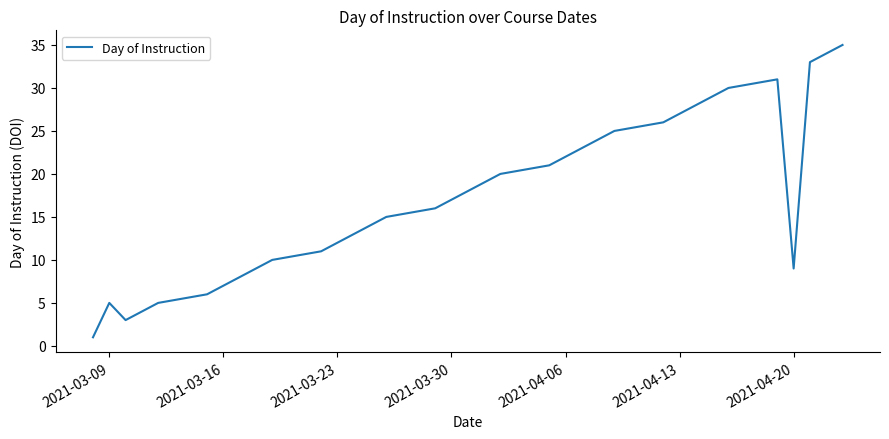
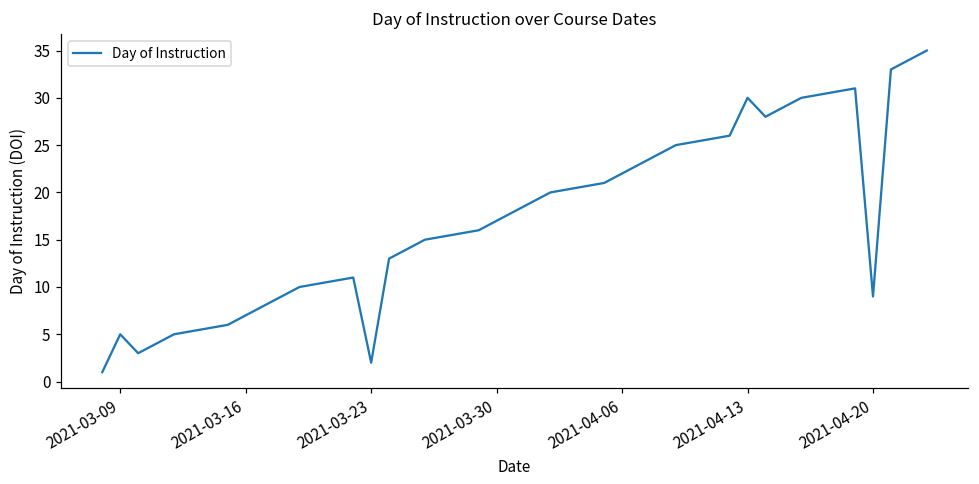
  {
    "2021-03-09": 5,
    "2021-03-16": 7,
-   "2021-03-23": 12,
+   "2021-03-23": 2,
    "2021-03-30": 17,
    "2021-04-06": 22,
-   "2021-04-13": 27,
+   "2021-04-13": 30,
    "2021-04-20": 9
  }
